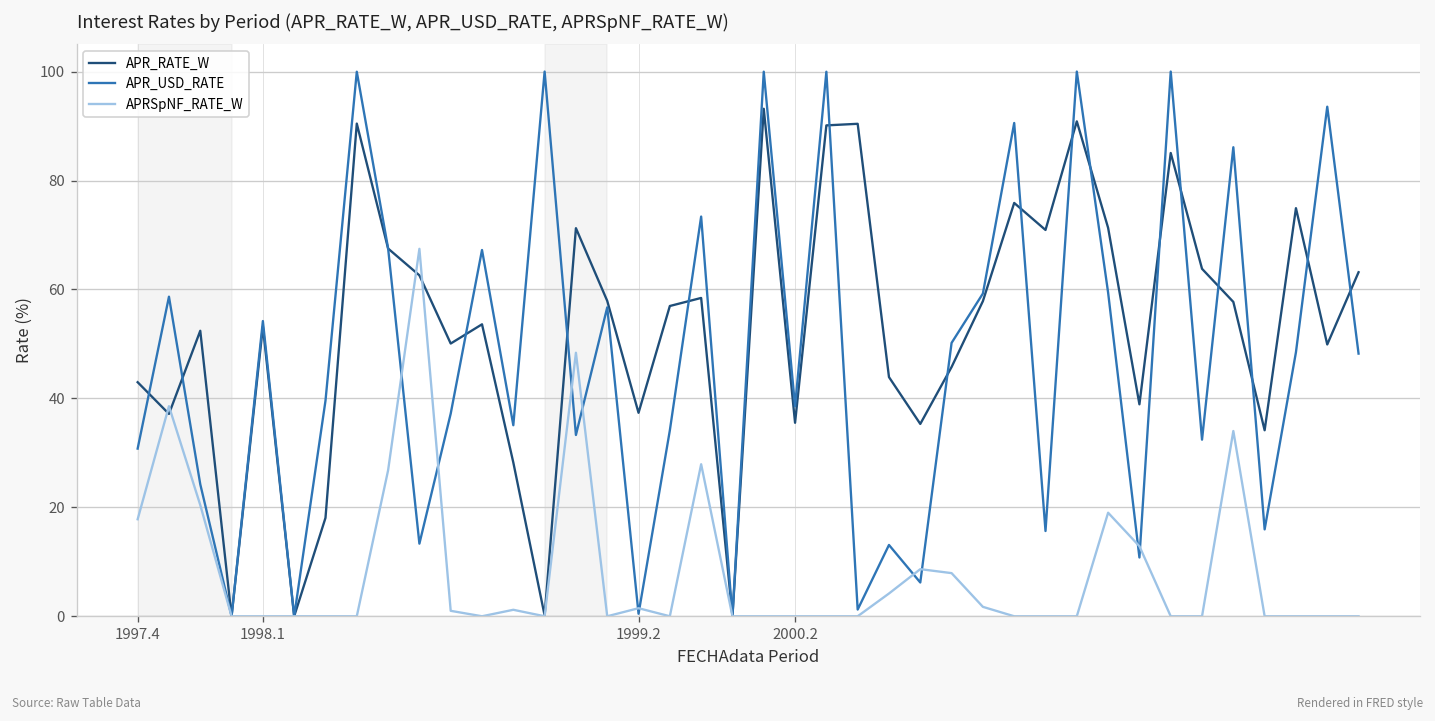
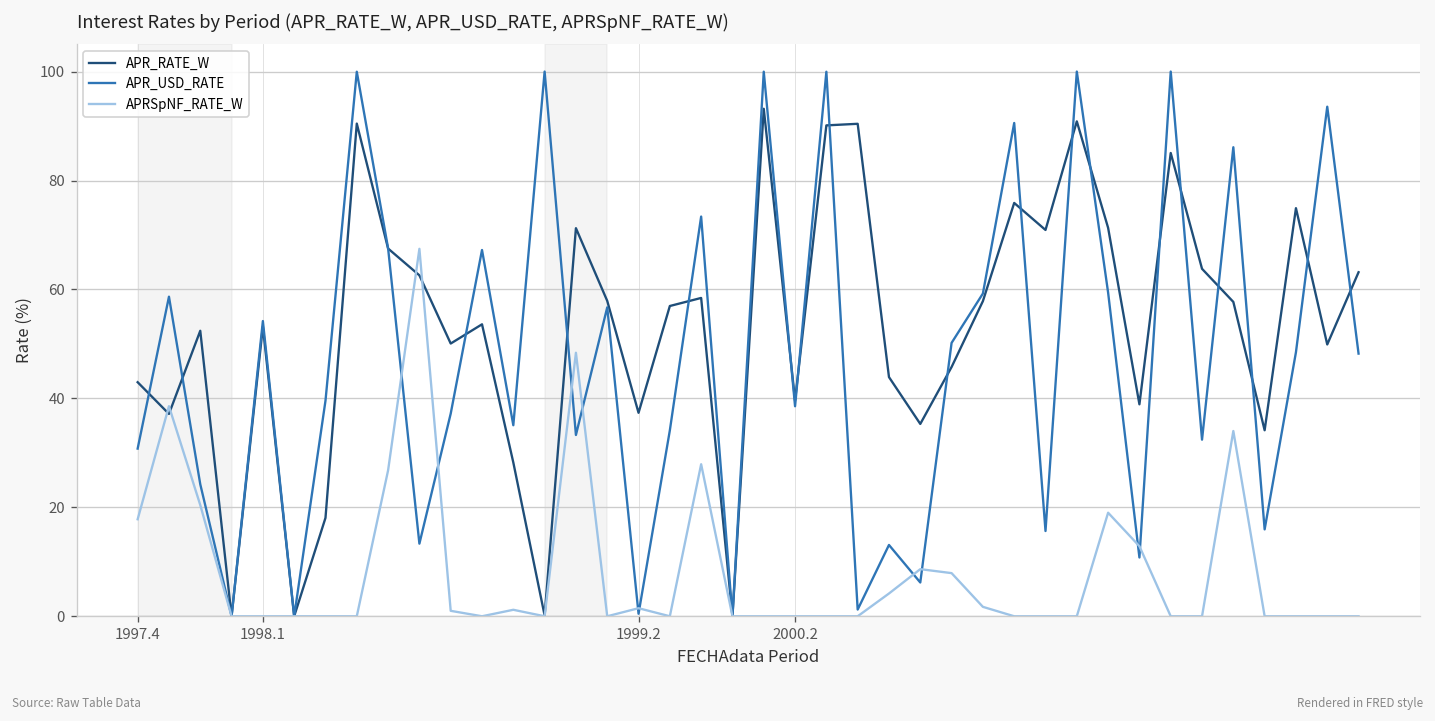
  {
    "APR_RATE_W": {
-     "2000.2": 36
+     "2000.2": 40
    },
    "APR_USD_RATE": {
      "2000.2": 39
    },
    "APRSpNF_RATE_W": {
      "2000.2": 0
    }
  }
